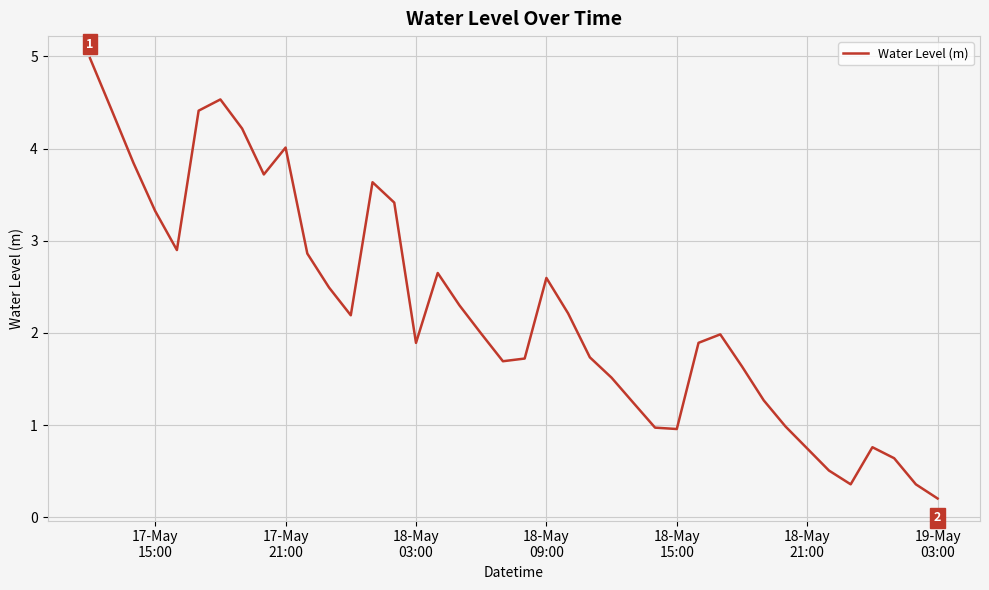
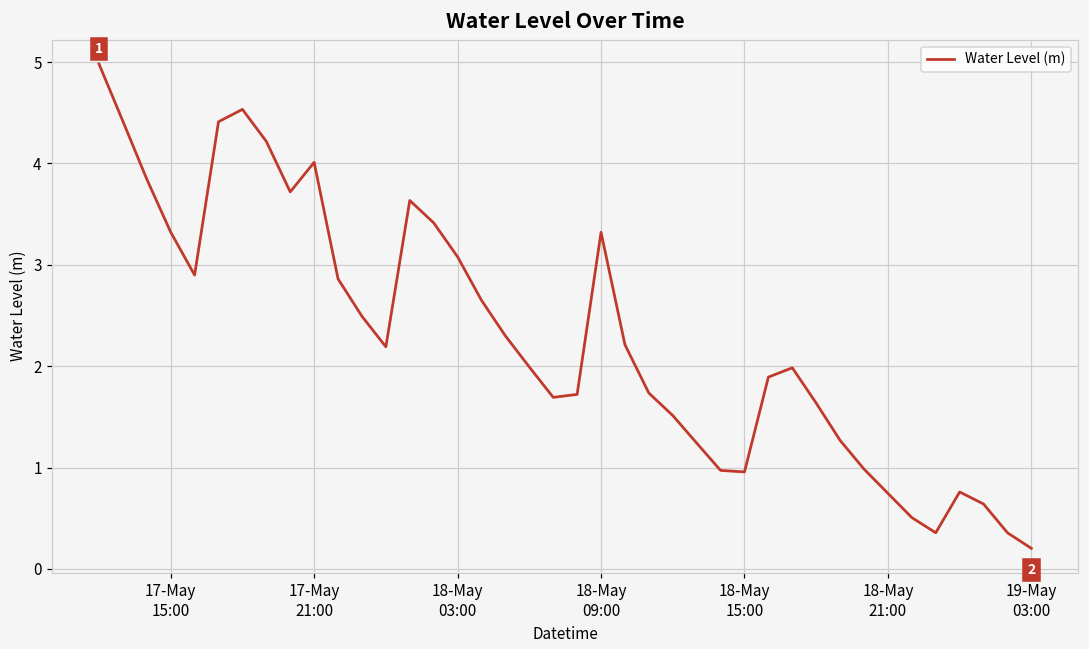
  {
    "17-May 15:00": 3.3,
    "17-May 21:00": 4.0,
-   "18-May 03:00": 1.9,
-   "18-May 09:00": 2.6,
+   "18-May 03:00": 3.1,
+   "18-May 09:00": 3.3,
    "18-May 15:00": 1.0,
    "18-May 21:00": 0.7
  }
